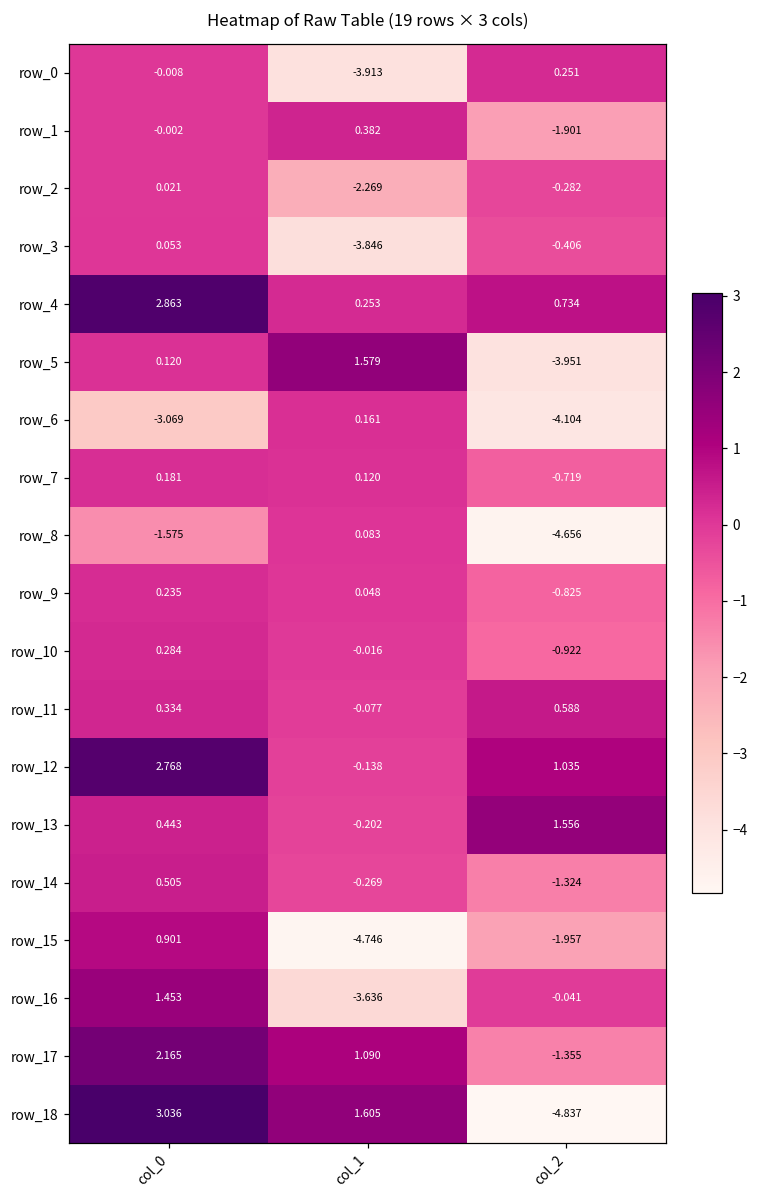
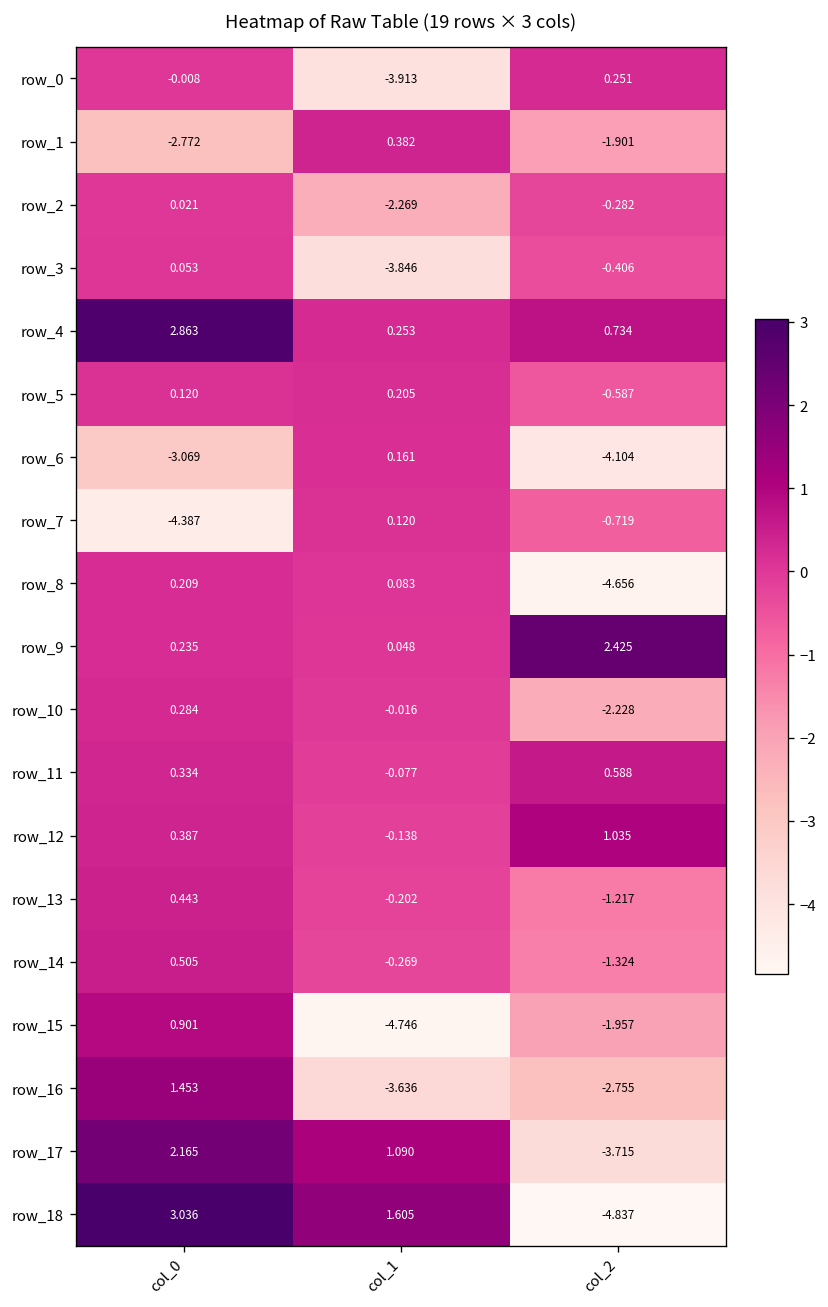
  {
    "row_0": {
      "col_0": -0.008,
      "col_1": -3.913,
      "col_2": 0.251
    },
    "row_1": {
-     "col_0": -0.002,
+     "col_0": -2.772,
      "col_1": 0.382,
      "col_2": -1.901
    },
    "row_2": {
      "col_0": 0.021,
      "col_1": -2.269,
      "col_2": -0.282
    },
    "row_3": {
      "col_0": 0.053,
      "col_1": -3.846,
      "col_2": -0.406
    },
    "row_4": {
      "col_0": 2.863,
      "col_1": 0.253,
      "col_2": 0.734
    },
    "row_5": {
      "col_0": 0.120,
-     "col_1": 1.579,
-     "col_2": -3.951
+     "col_1": 0.205,
+     "col_2": -0.587
    },
    "row_6": {
      "col_0": -3.069,
      "col_1": 0.161,
      "col_2": -4.104
    },
    "row_7": {
-     "col_0": 0.181,
+     "col_0": -4.387,
      "col_1": 0.120,
      "col_2": -0.719
    },
    "row_8": {
-     "col_0": -1.575,
+     "col_0": 0.209,
      "col_1": 0.083,
      "col_2": -4.656
    },
    "row_9": {
      "col_0": 0.235,
      "col_1": 0.048,
-     "col_2": -0.825
+     "col_2": 2.425
    },
    "row_10": {
      "col_0": 0.284,
      "col_1": -0.016,
-     "col_2": -0.922
+     "col_2": -2.228
    },
    "row_11": {
      "col_0": 0.334,
      "col_1": -0.077,
      "col_2": 0.588
    },
    "row_12": {
-     "col_0": 2.768,
+     "col_0": 0.387,
      "col_1": -0.138,
      "col_2": 1.035
    },
    "row_13": {
      "col_0": 0.443,
      "col_1": -0.202,
-     "col_2": 1.556
+     "col_2": -1.217
    },
    "row_14": {
      "col_0": 0.505,
      "col_1": -0.269,
      "col_2": -1.324
    },
    "row_15": {
      "col_0": 0.901,
      "col_1": -4.746,
      "col_2": -1.957
    },
    "row_16": {
      "col_0": 1.453,
      "col_1": -3.636,
-     "col_2": -0.041
+     "col_2": -2.755
    },
    "row_17": {
      "col_0": 2.165,
      "col_1": 1.090,
-     "col_2": -1.355
+     "col_2": -3.715
    },
    "row_18": {
      "col_0": 3.036,
      "col_1": 1.605,
      "col_2": -4.837
    }
  }
